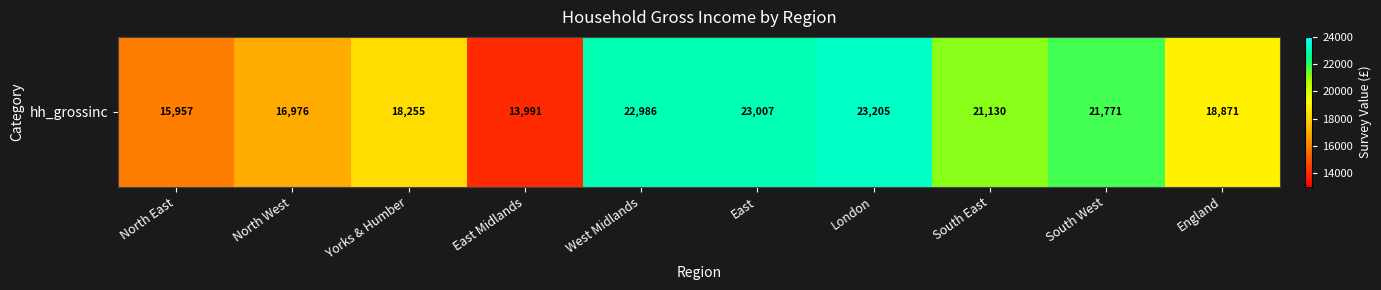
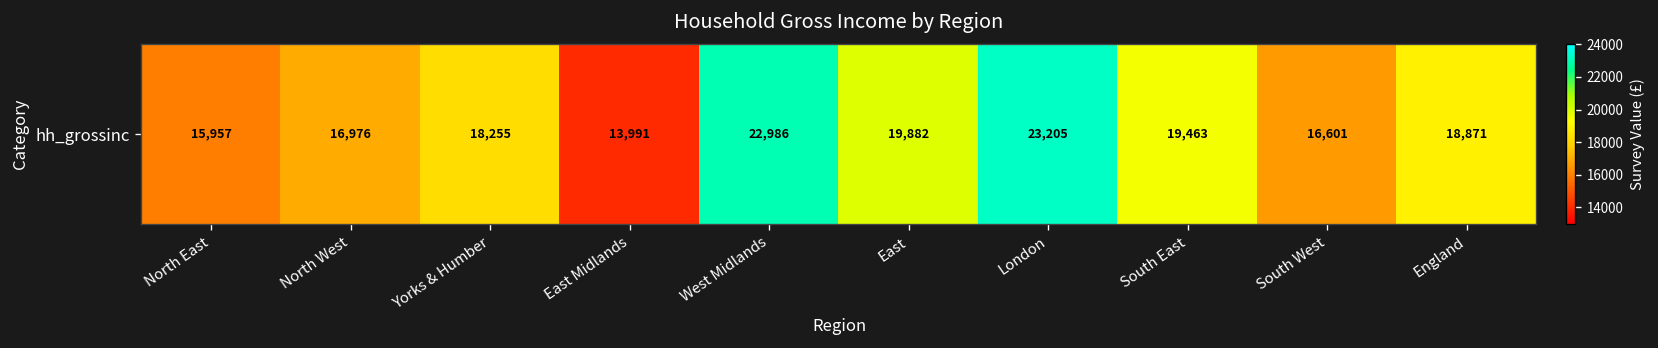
  {
    "hh_grossinc": {
      "North East": "15,957",
      "North West": "16,976",
      "Yorks & Humber": "18,255",
      "East Midlands": "13,991",
      "West Midlands": "22,986",
-     "East": "23,007",
+     "East": "19,882",
      "London": "23,205",
-     "South East": "21,130",
-     "South West": "21,771",
+     "South East": "19,463",
+     "South West": "16,601",
      "England": "18,871"
    }
  }
